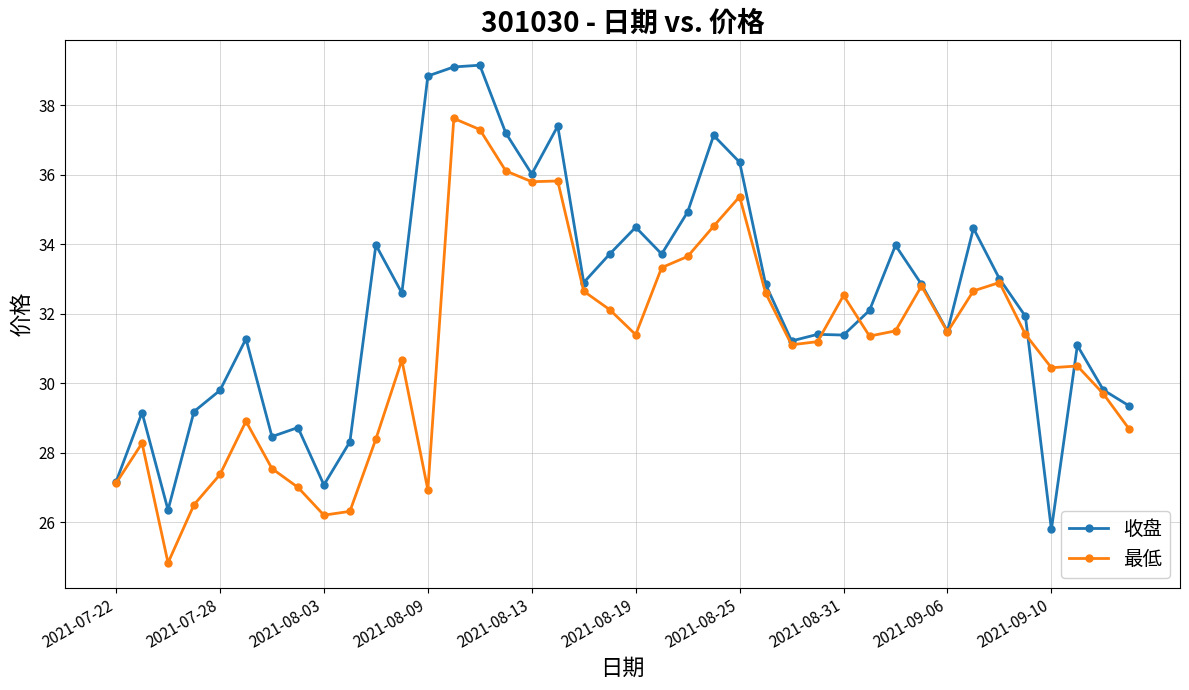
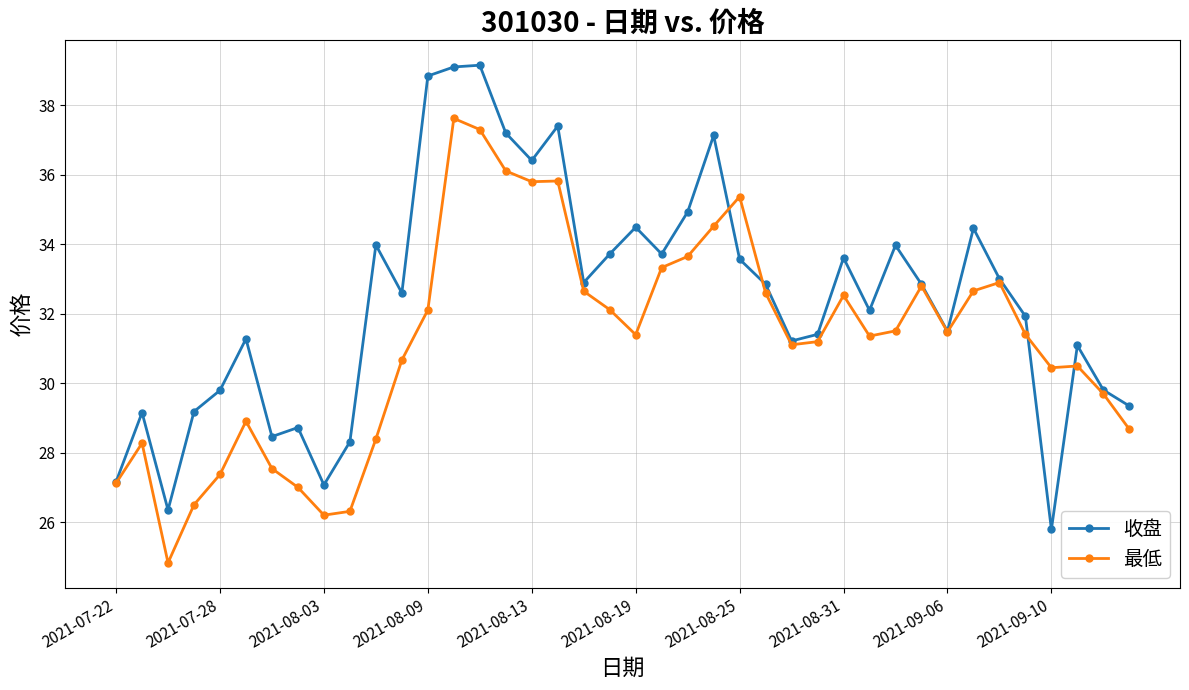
  {
    "收盘": {
      "2021-07-28": 29.8,
      "2021-08-03": 27.1,
      "2021-08-09": 38.8,
-     "2021-08-13": 36.0,
+     "2021-08-13": 36.4,
      "2021-08-19": 34.5,
-     "2021-08-25": 36.4,
-     "2021-08-31": 31.4,
+     "2021-08-25": 33.6,
+     "2021-08-31": 33.6,
      "2021-09-10": 25.8
    },
    "最低": {
      "2021-07-28": 27.4,
      "2021-08-03": 26.2,
-     "2021-08-09": 26.9,
+     "2021-08-09": 32.1,
      "2021-08-13": 35.8,
      "2021-08-19": 31.4,
      "2021-08-25": 35.4,
      "2021-08-31": 32.5,
      "2021-09-10": 30.5
    }
  }
